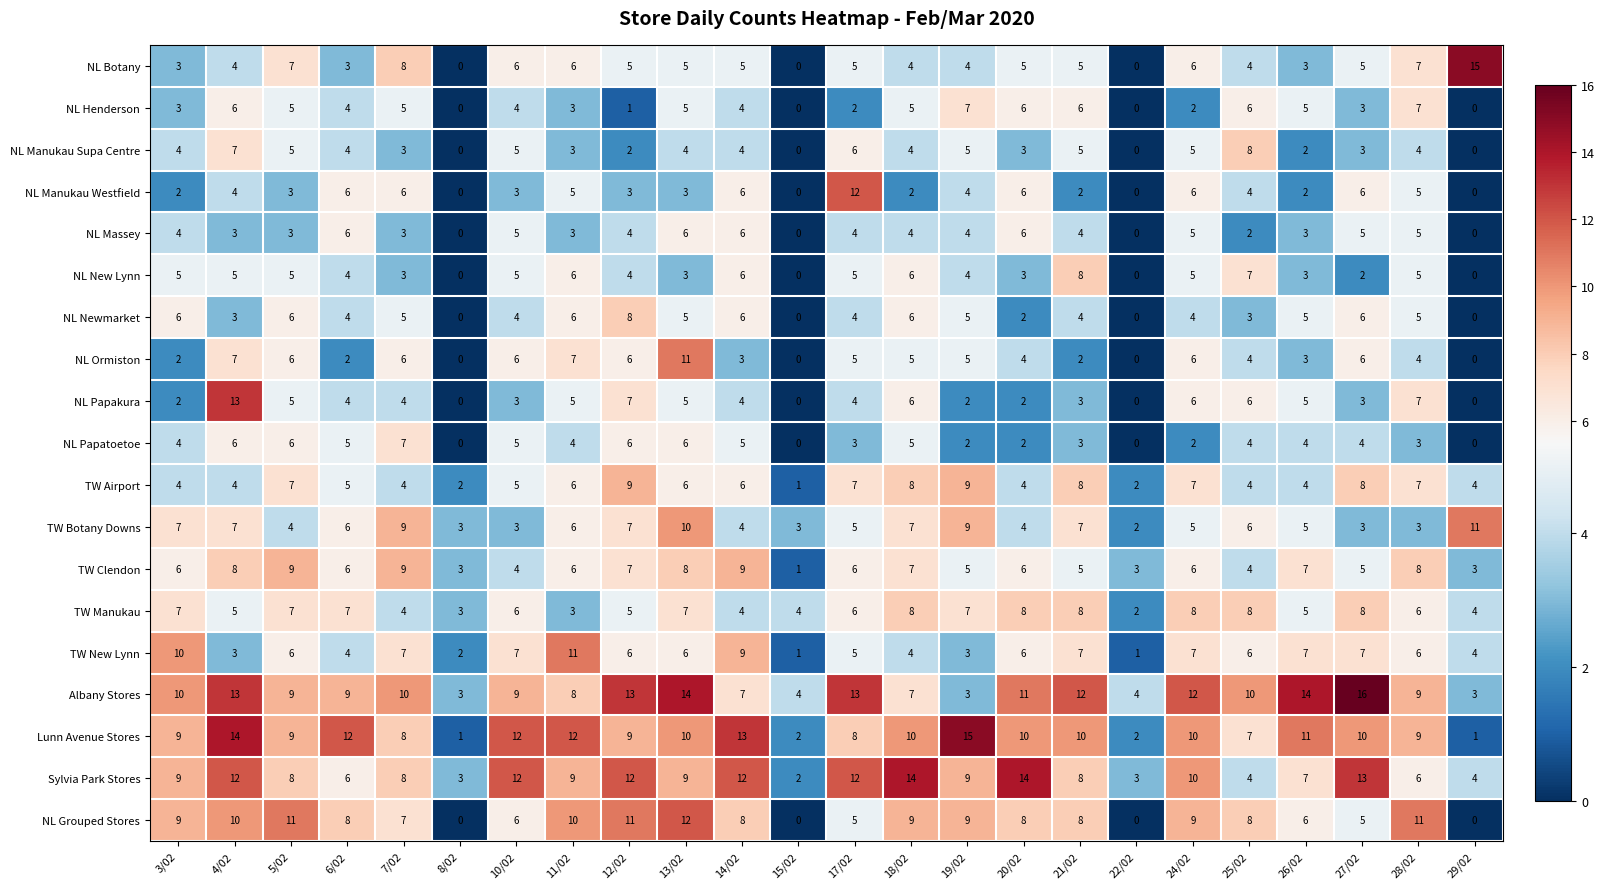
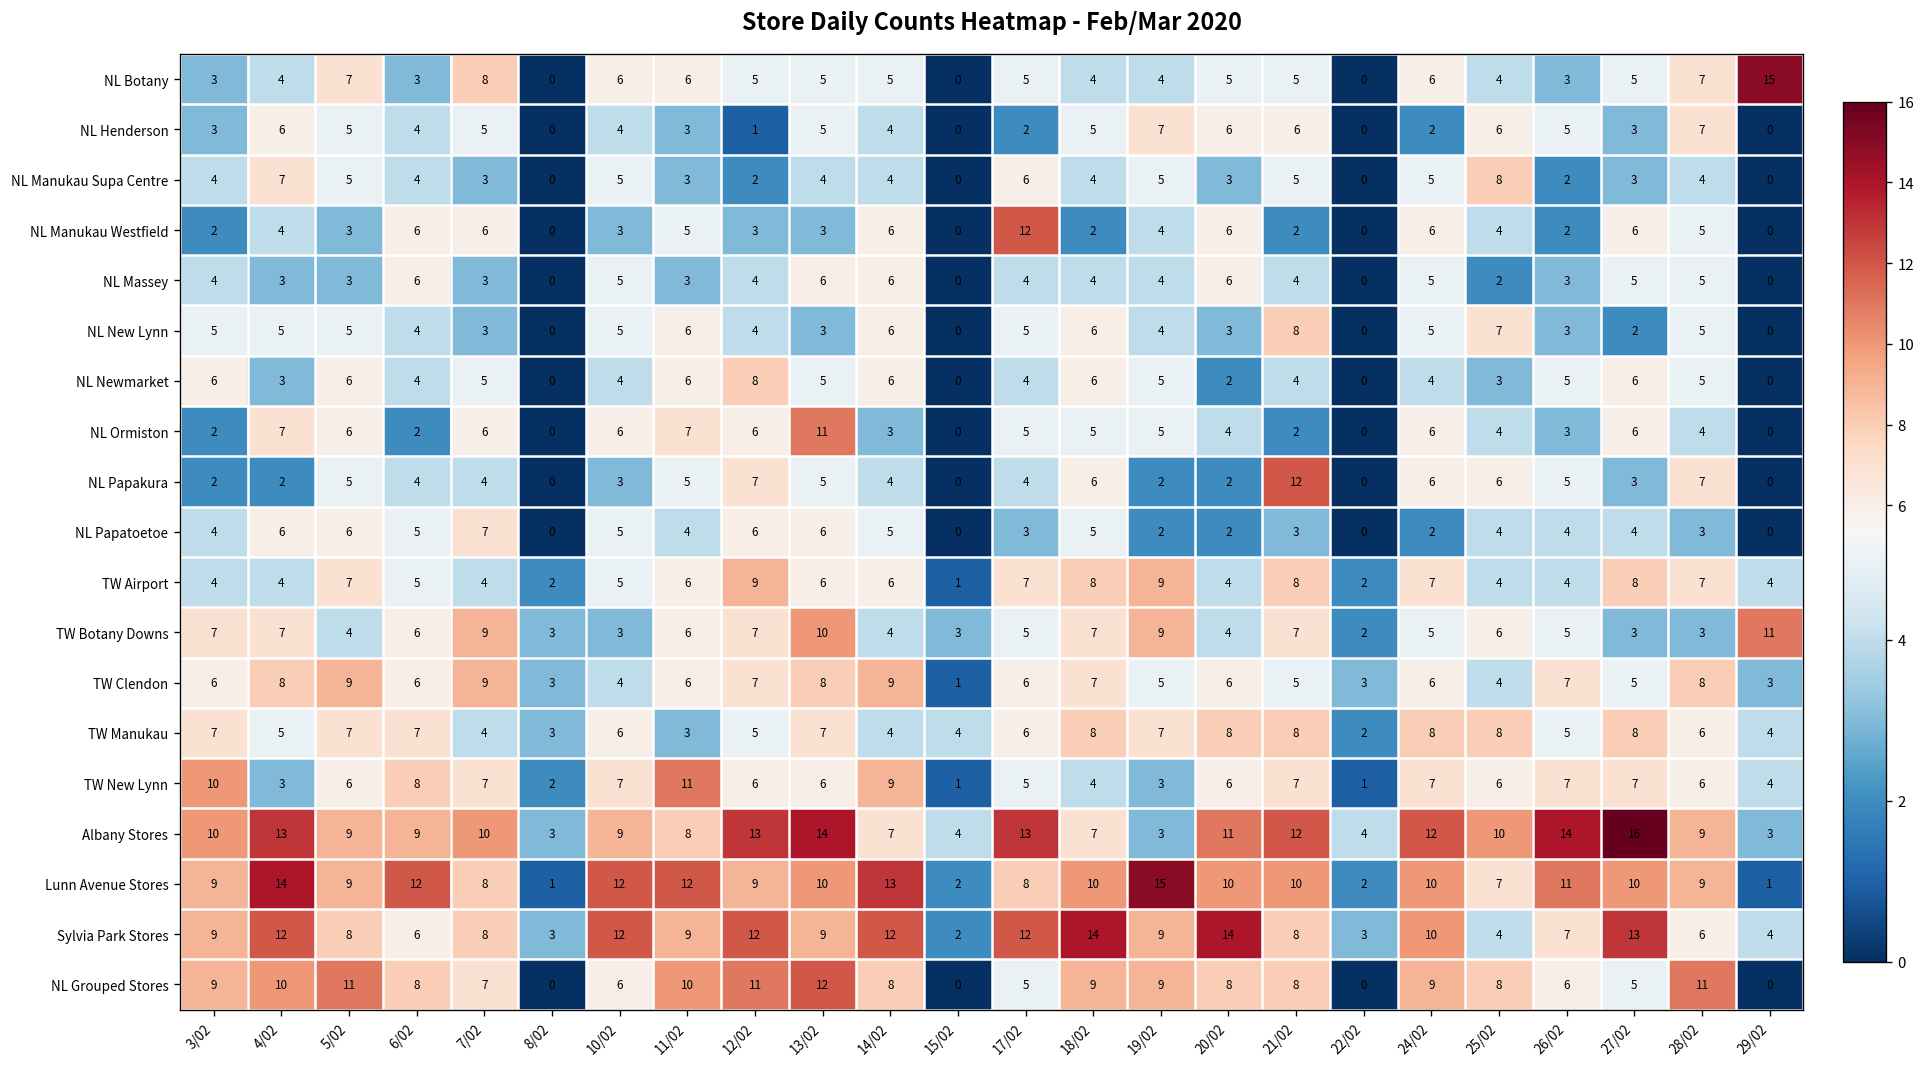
  {
    "NL Papakura": {
      "3/02": 2,
-     "4/02": 13,
+     "4/02": 2,
      "5/02": 5,
      "6/02": 4,
      "7/02": 4,
      "8/02": 0,
      "10/02": 3,
      "11/02": 5,
      "12/02": 7,
      "13/02": 5,
      "14/02": 4,
      "15/02": 0,
      "17/02": 4,
      "18/02": 6,
      "19/02": 2,
      "20/02": 2,
-     "21/02": 3,
+     "21/02": 12,
      "22/02": 0,
      "24/02": 6,
      "25/02": 6,
      "26/02": 5,
      "27/02": 3,
      "28/02": 7,
      "29/02": 0
    },
    "TW New Lynn": {
      "3/02": 10,
      "4/02": 3,
      "5/02": 6,
-     "6/02": 4,
+     "6/02": 8,
      "7/02": 7,
      "8/02": 2,
      "10/02": 7,
      "11/02": 11,
      "12/02": 6,
      "13/02": 6,
      "14/02": 9,
      "15/02": 1,
      "17/02": 5,
      "18/02": 4,
      "19/02": 3,
      "20/02": 6,
      "21/02": 7,
      "22/02": 1,
      "24/02": 7,
      "25/02": 6,
      "26/02": 7,
      "27/02": 7,
      "28/02": 6,
      "29/02": 4
    }
  }
